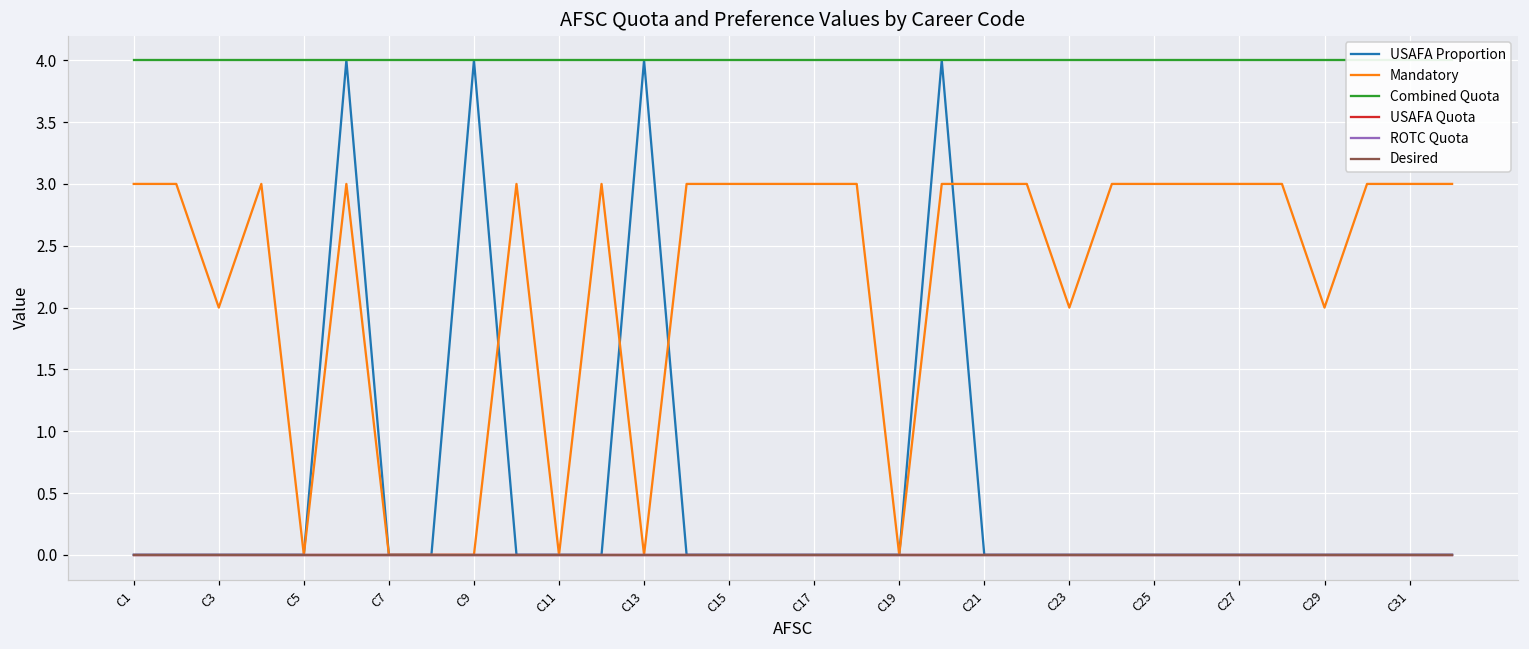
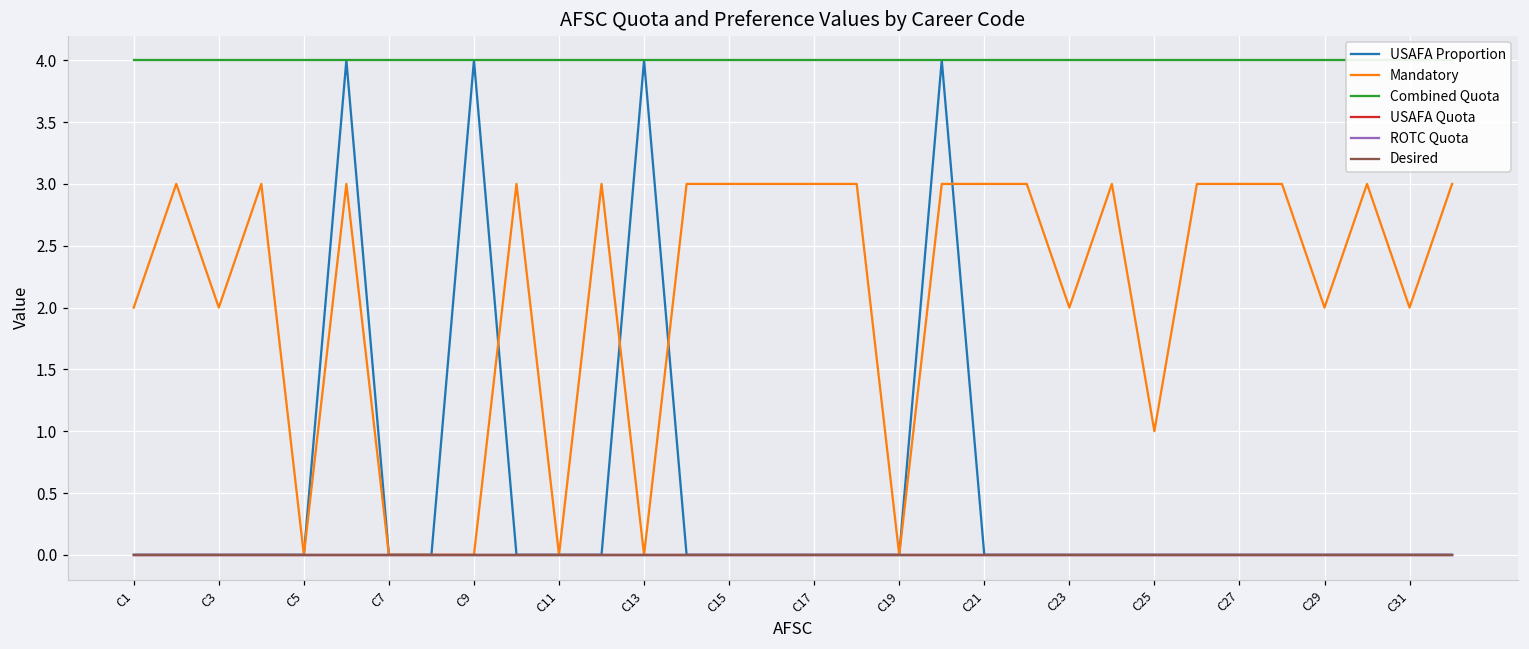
  {
    "Mandatory": {
-     "C1": 3,
+     "C1": 2,
      "C3": 2,
      "C15": 3,
      "C17": 3,
      "C21": 3,
      "C23": 2,
-     "C25": 3,
+     "C25": 1,
      "C27": 3,
      "C29": 2,
-     "C31": 3
+     "C31": 2
    },
    "Combined Quota": {
      "C1": 4,
      "C3": 4,
      "C5": 4,
      "C7": 4,
      "C11": 4,
      "C15": 4,
      "C17": 4,
      "C19": 4,
      "C21": 4,
      "C23": 4,
      "C25": 4,
      "C27": 4,
      "C29": 4
    }
  }
